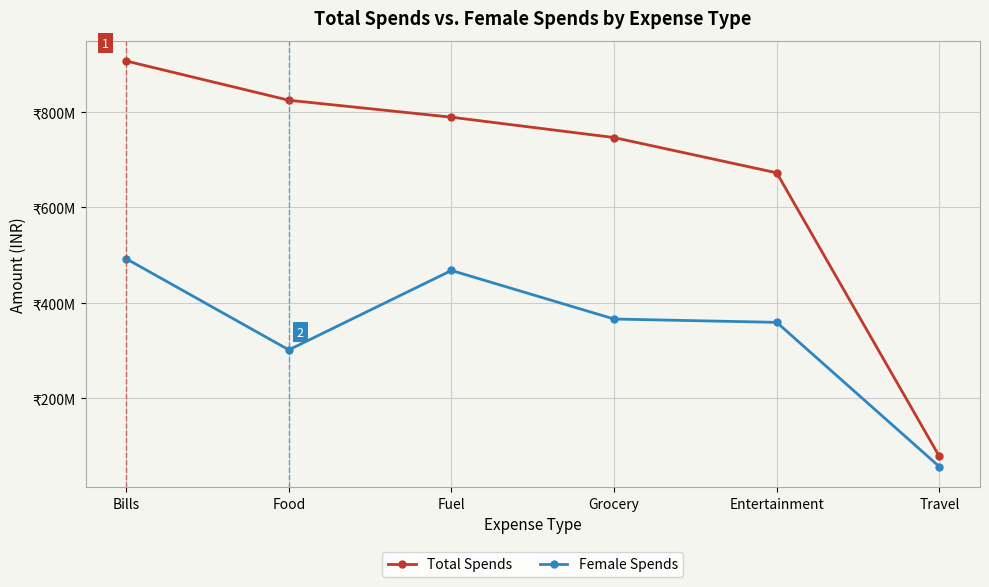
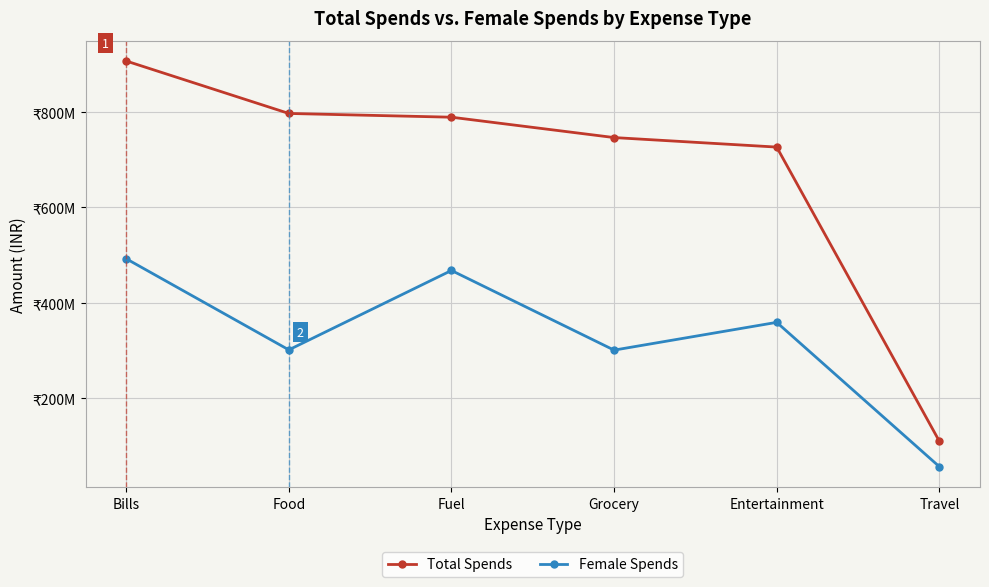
  {
    "Total Spends": {
-     "Food": "₹820000000",
+     "Food": "₹800000000",
      "Fuel": "₹790000000",
      "Grocery": "₹750000000",
-     "Entertainment": "₹670000000",
-     "Travel": "₹80000000"
+     "Entertainment": "₹730000000",
+     "Travel": "₹110000000"
    },
    "Female Spends": {
      "Bills": "₹490000000",
      "Fuel": "₹470000000",
-     "Grocery": "₹370000000",
+     "Grocery": "₹300000000",
      "Entertainment": "₹360000000",
      "Travel": "₹60000000"
    }
  }
